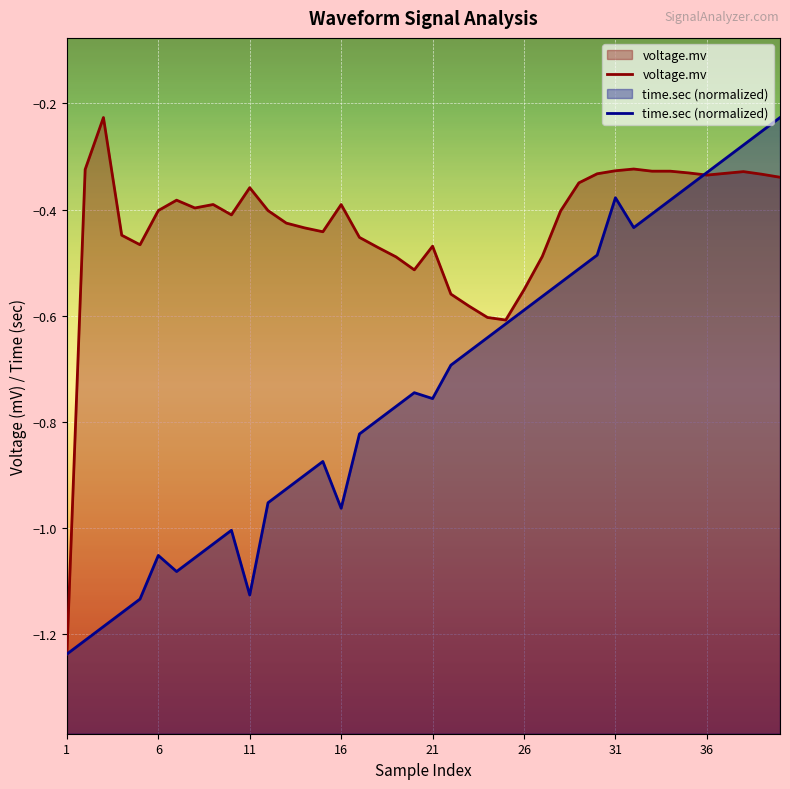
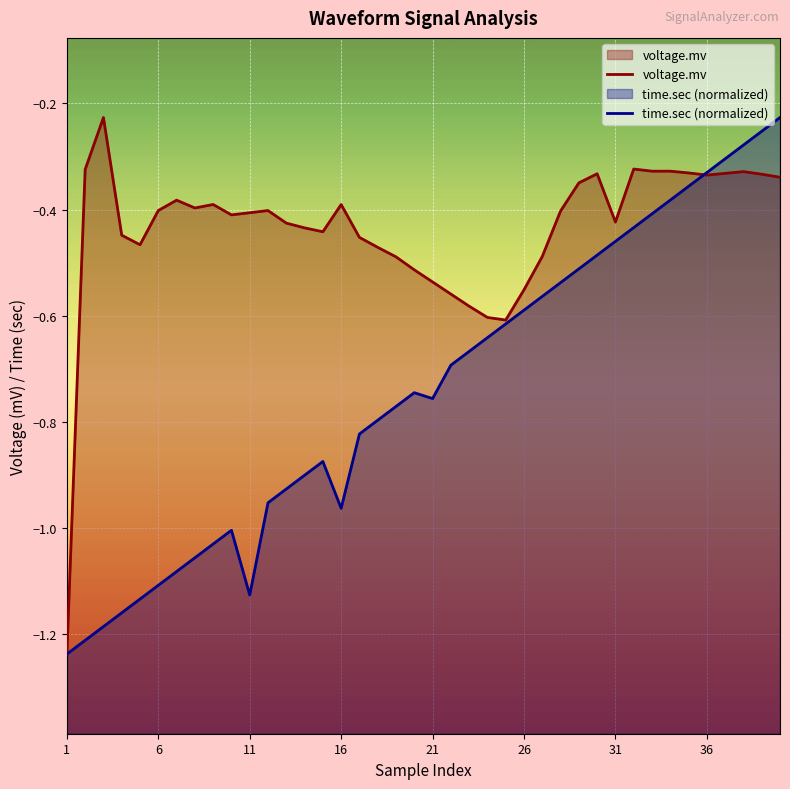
  {
    "voltage.mv": {
      "6": -0.40,
-     "11": -0.36,
+     "11": -0.41,
      "16": -0.39,
-     "21": -0.47,
+     "21": -0.54,
      "26": -0.55,
-     "31": -0.33
+     "31": -0.42
    },
    "time.sec (normalized)": {
-     "6": -1.05,
+     "6": -1.11,
      "11": -1.13,
      "16": -0.96,
      "21": -0.76,
      "26": -0.59,
-     "31": -0.38
+     "31": -0.46
    }
  }
